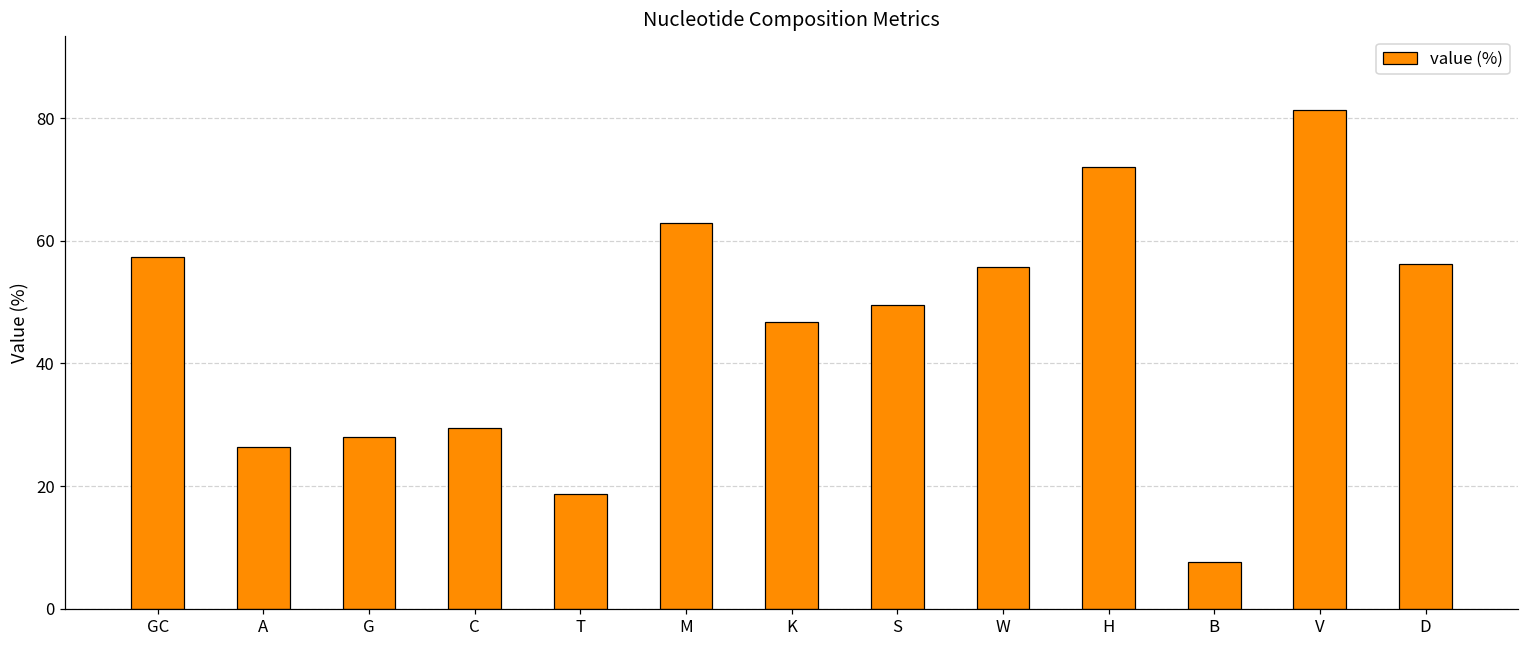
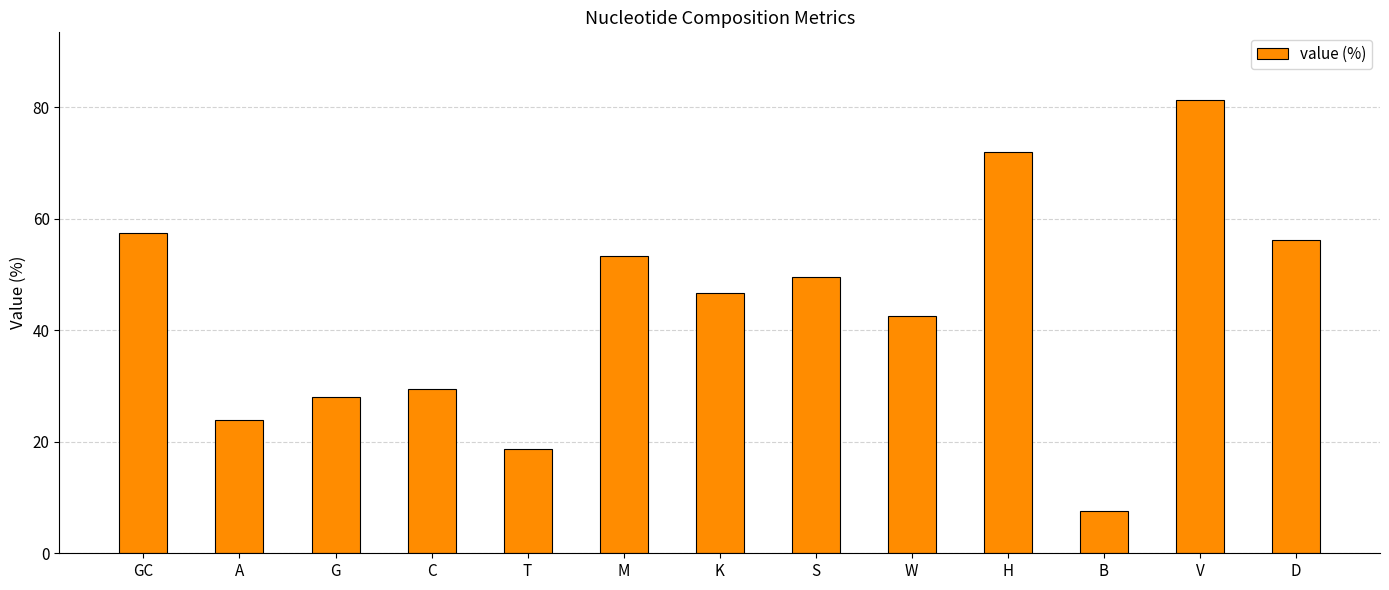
  {
    "GC": 57,
-   "A": 26,
+   "A": 24,
    "G": 28,
    "C": 29,
    "T": 19,
-   "M": 63,
+   "M": 53,
    "K": 47,
    "S": 50,
-   "W": 56,
+   "W": 43,
    "H": 72,
    "B": 8,
    "V": 81,
    "D": 56
  }
